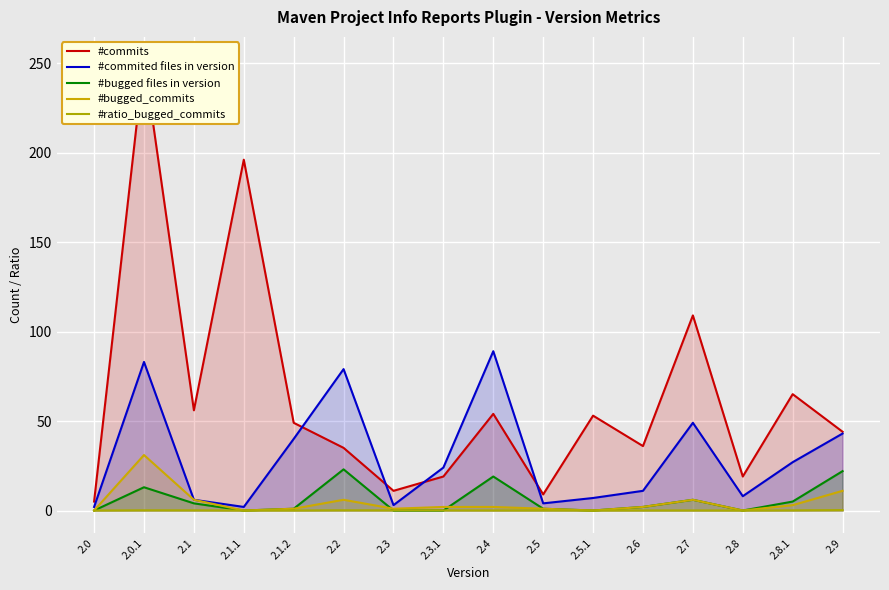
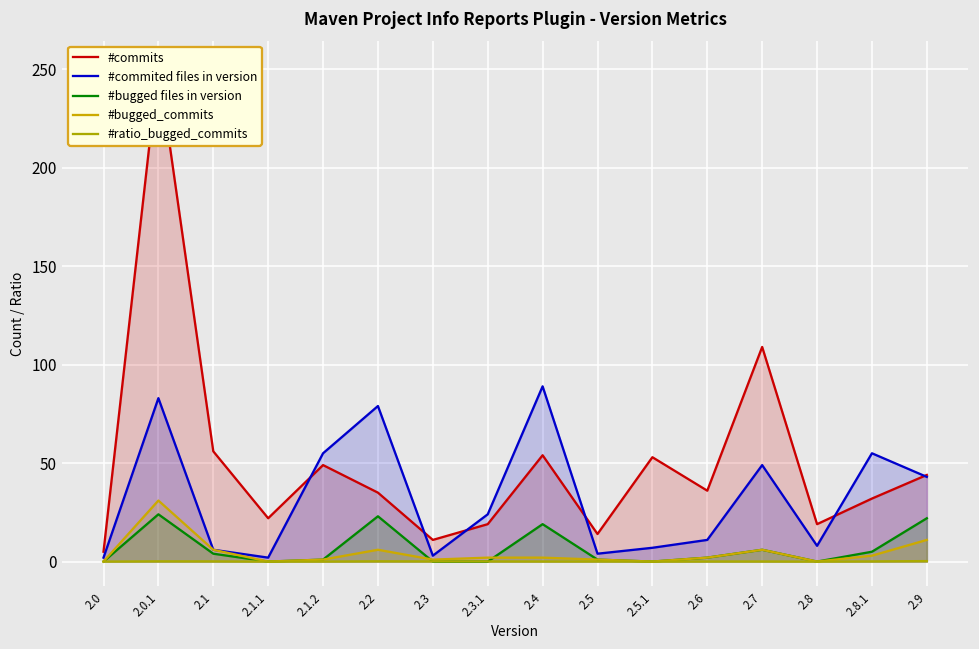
  {
    "#commits": {
      "2.0": 5,
      "2.1": 56,
-     "2.1.1": 196,
+     "2.1.1": 22,
      "2.1.2": 49,
      "2.2": 35,
      "2.3": 11,
      "2.3.1": 19,
      "2.4": 54,
-     "2.5": 9,
+     "2.5": 14,
      "2.5.1": 53,
      "2.6": 36,
      "2.7": 109,
      "2.8": 19,
-     "2.8.1": 65
+     "2.8.1": 32
    },
    "#commited files in version": {
      "2.0": 2,
      "2.0.1": 83,
      "2.1.1": 2,
-     "2.1.2": 40,
+     "2.1.2": 55,
      "2.2": 79,
      "2.3": 3,
      "2.3.1": 24,
      "2.4": 89,
      "2.5": 4,
      "2.5.1": 7,
      "2.6": 11,
      "2.7": 49,
      "2.8": 8,
-     "2.8.1": 27
+     "2.8.1": 55
    },
    "#bugged files in version": {
-     "2.0.1": 13,
+     "2.0.1": 24,
      "2.1": 4,
      "2.2": 23,
      "2.4": 19,
      "2.8.1": 5,
      "2.9": 22
    }
  }
